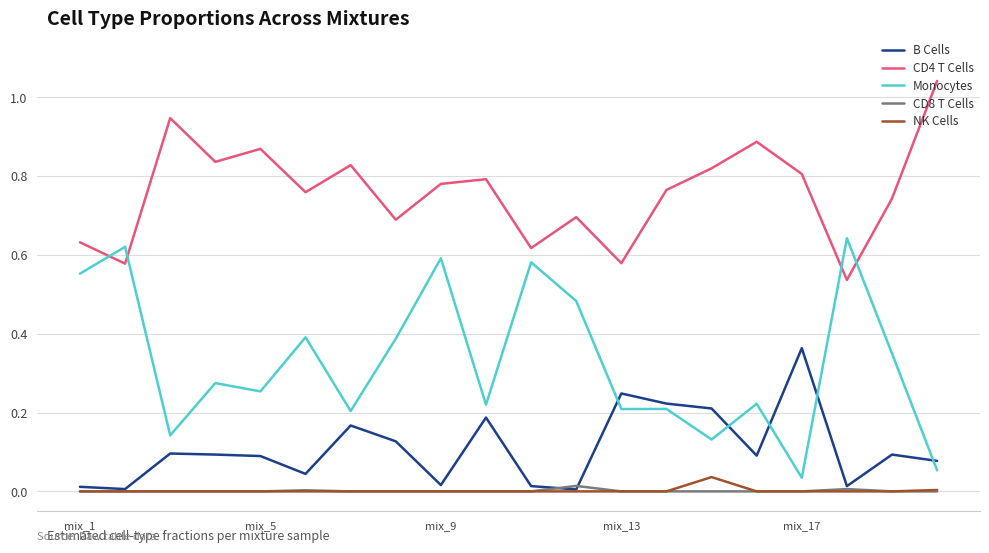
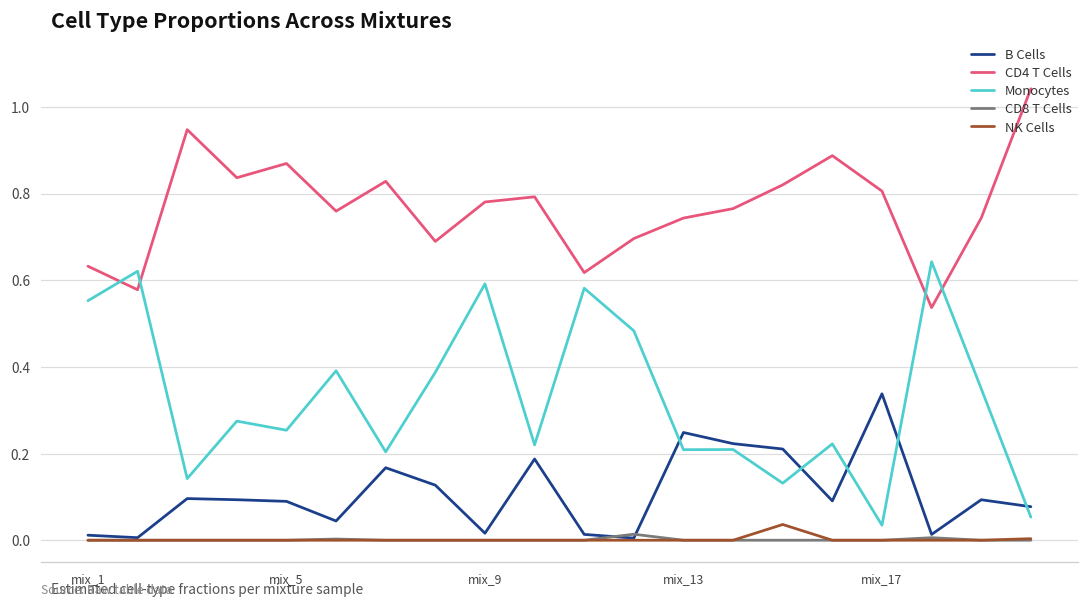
  {
    "B Cells": {
      "mix_1": 0.01,
      "mix_5": 0.09,
      "mix_9": 0.02,
      "mix_13": 0.25,
-     "mix_17": 0.36
+     "mix_17": 0.34
    },
    "CD4 T Cells": {
      "mix_1": 0.63,
      "mix_5": 0.87,
      "mix_9": 0.78,
-     "mix_13": 0.58,
+     "mix_13": 0.74,
      "mix_17": 0.81
    },
    "Monocytes": {
      "mix_1": 0.55,
      "mix_5": 0.25,
      "mix_9": 0.59,
      "mix_13": 0.21,
      "mix_17": 0.03
    }
  }
